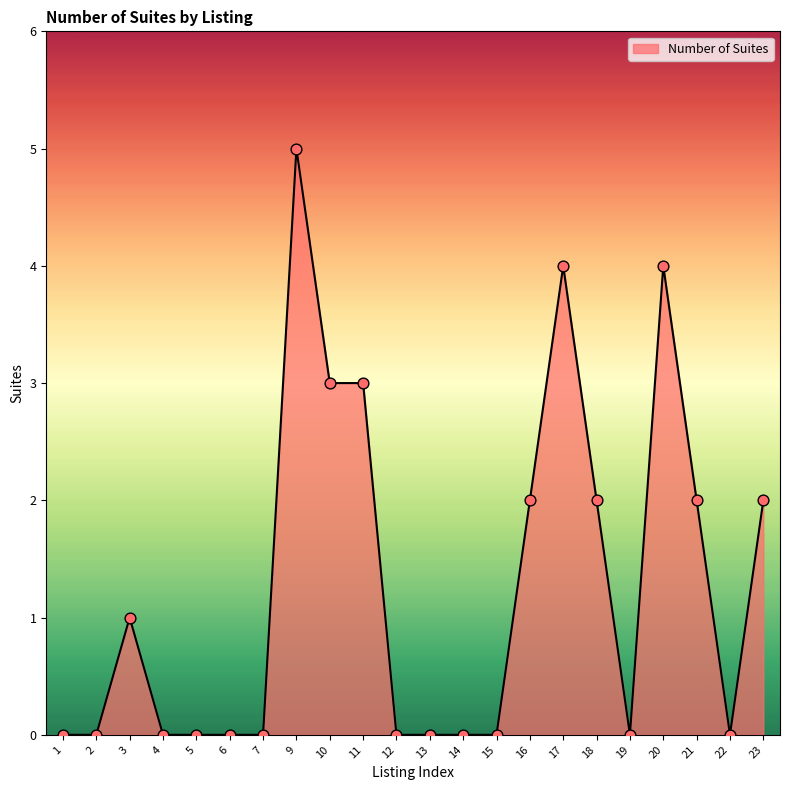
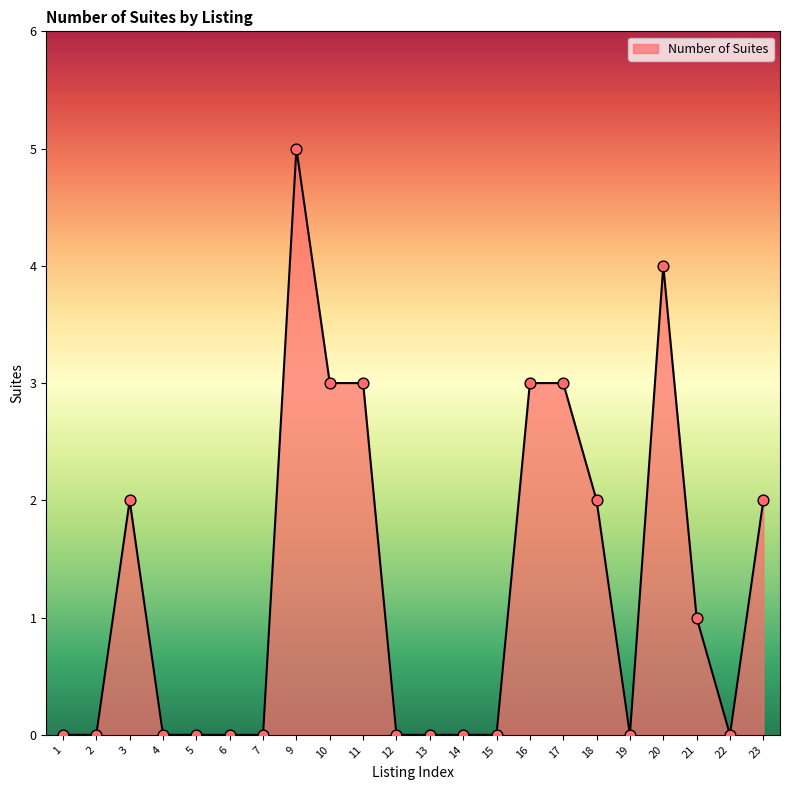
  {
    "1": 0,
    "2": 0,
-   "3": 1,
+   "3": 2,
    "4": 0,
    "5": 0,
    "6": 0,
    "7": 0,
    "9": 5,
    "10": 3,
    "11": 3,
    "12": 0,
    "13": 0,
    "14": 0,
    "15": 0,
-   "16": 2,
-   "17": 4,
+   "16": 3,
+   "17": 3,
    "18": 2,
    "19": 0,
    "20": 4,
-   "21": 2,
+   "21": 1,
    "22": 0,
    "23": 2
  }
